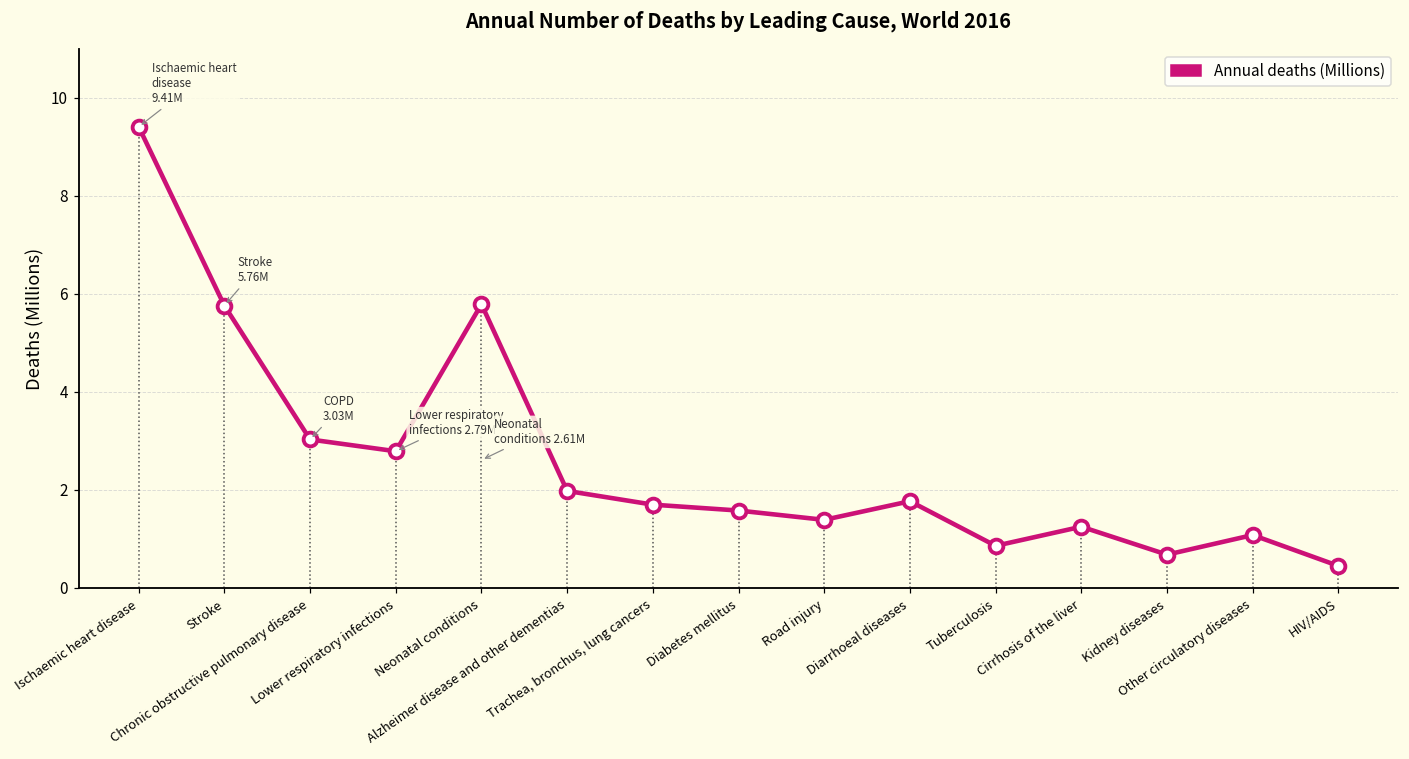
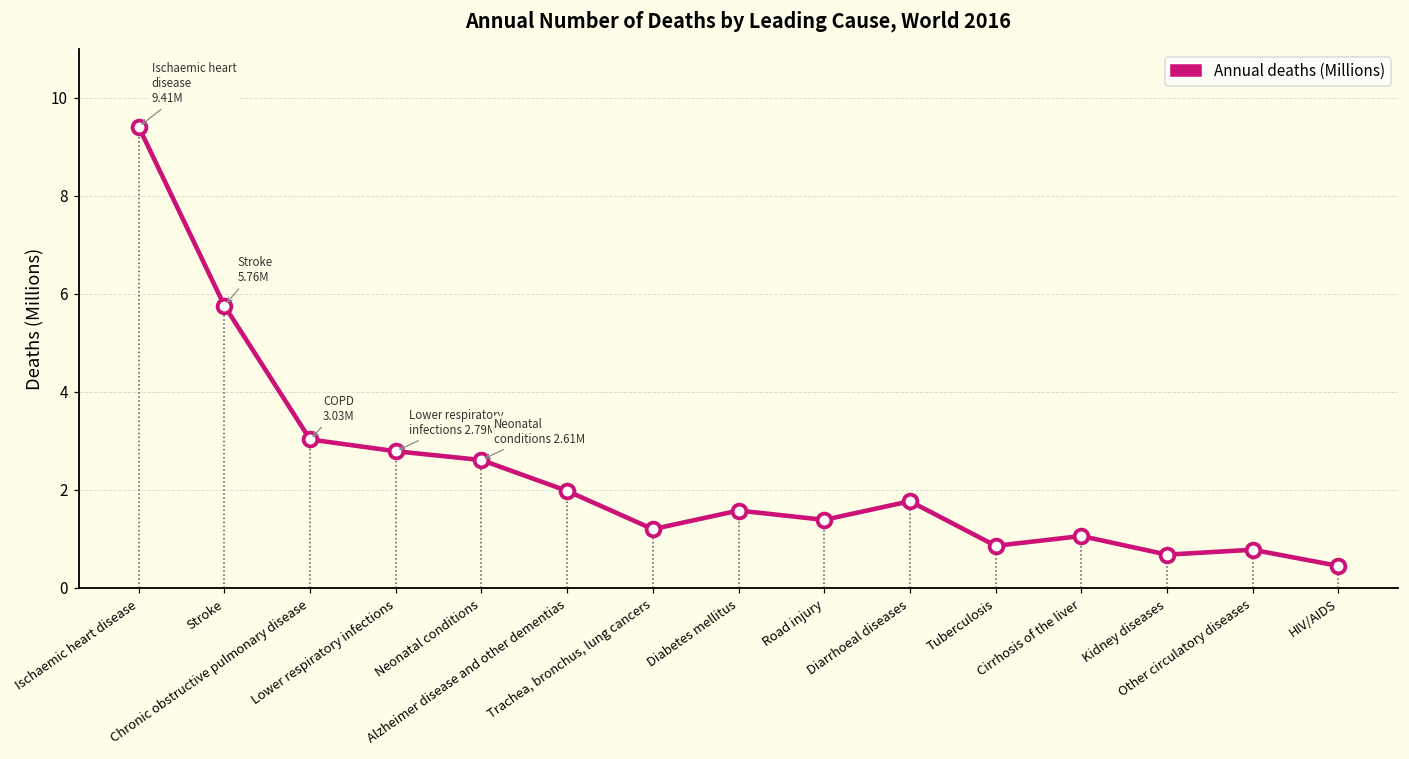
  {
    "Annual deaths (Millions)": {
-     "Neonatal conditions": 5.8,
-     "Trachea, bronchus, lung cancers": 1.7,
-     "Cirrhosis of the liver": 1.3,
-     "Other circulatory diseases": 1.1
+     "Neonatal conditions": 2.6,
+     "Trachea, bronchus, lung cancers": 1.2,
+     "Cirrhosis of the liver": 1.1,
+     "Other circulatory diseases": 0.8
    }
  }
